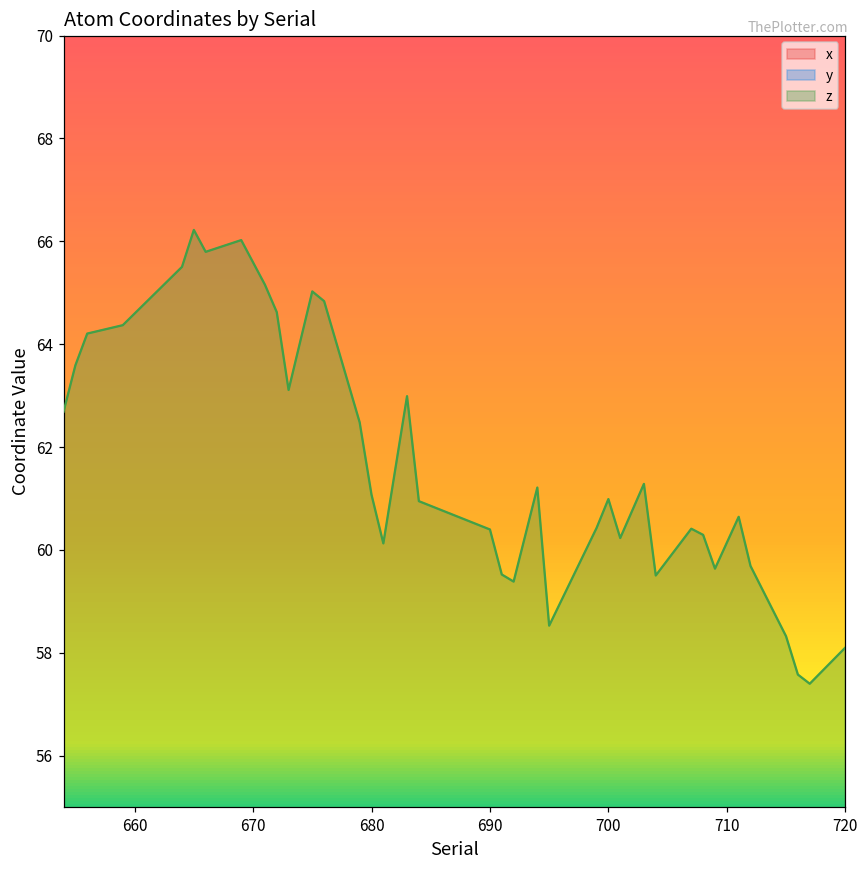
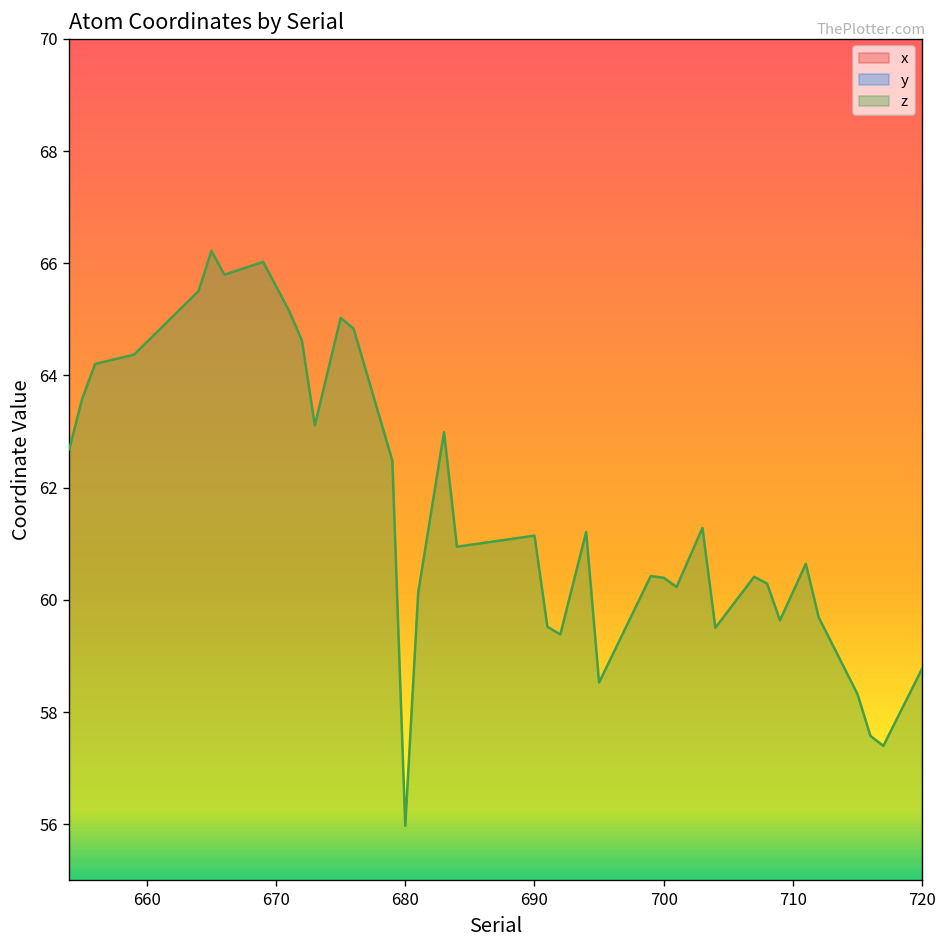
  {
    "z": {
-     "680": 61.1,
-     "690": 60.4,
-     "700": 61.0,
-     "720": 58.1
+     "680": 56.0,
+     "690": 61.1,
+     "700": 60.4,
+     "720": 58.8
    }
  }
